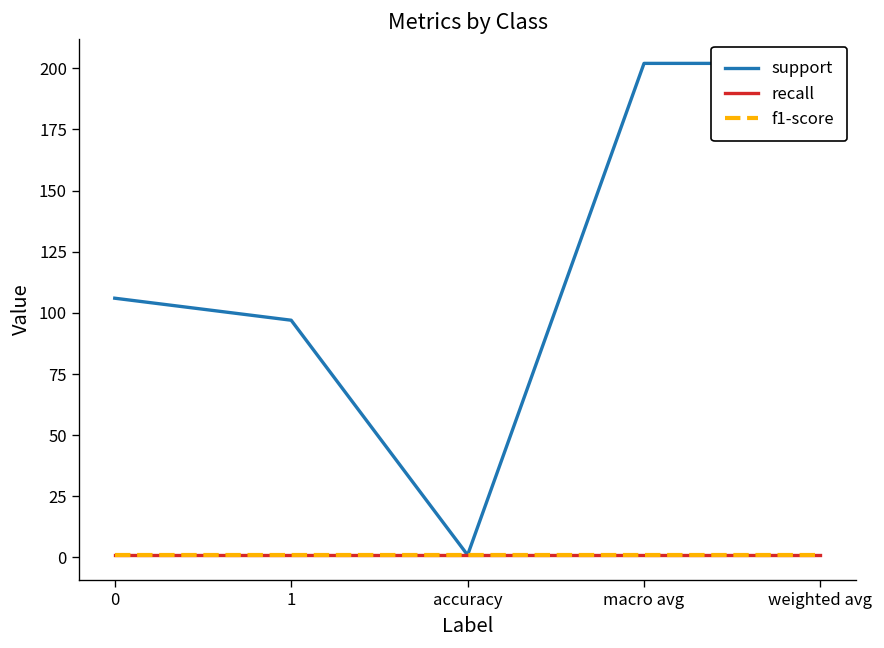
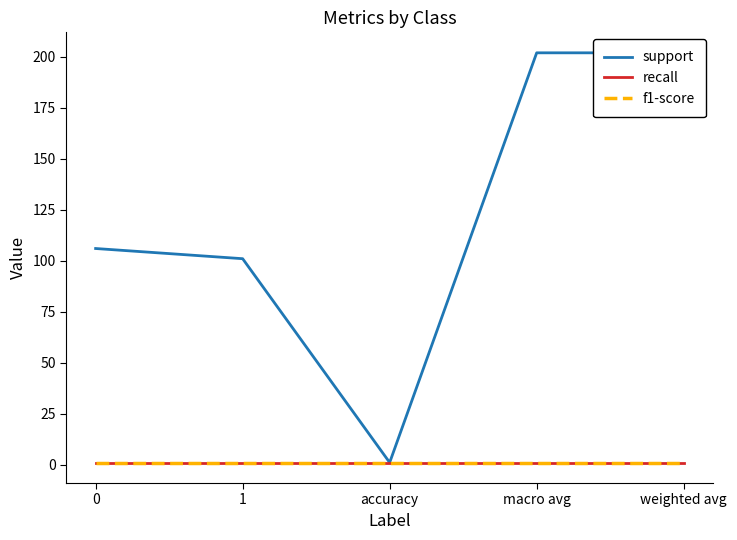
  {
    "support": {
      "0": 106,
-     "1": 97,
+     "1": 101,
      "macro avg": 202
    },
    "f1-score": {
      "0": 1,
      "1": 1,
      "macro avg": 1,
      "weighted avg": 1
    }
  }
